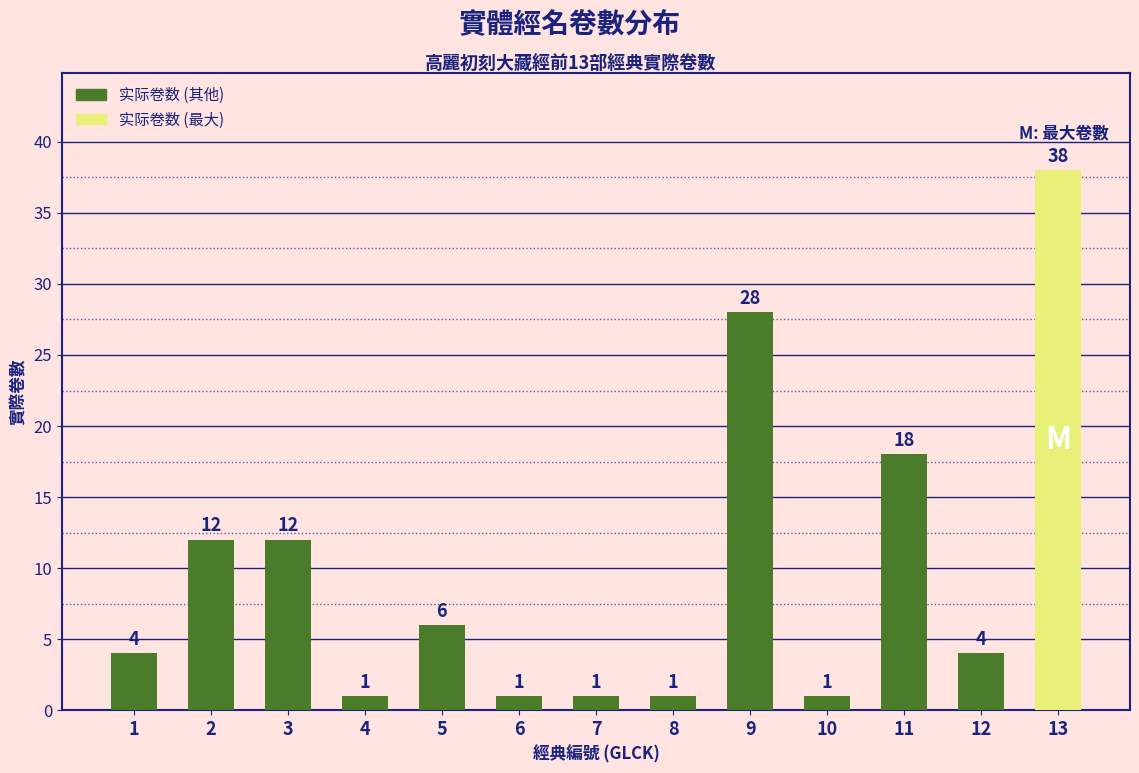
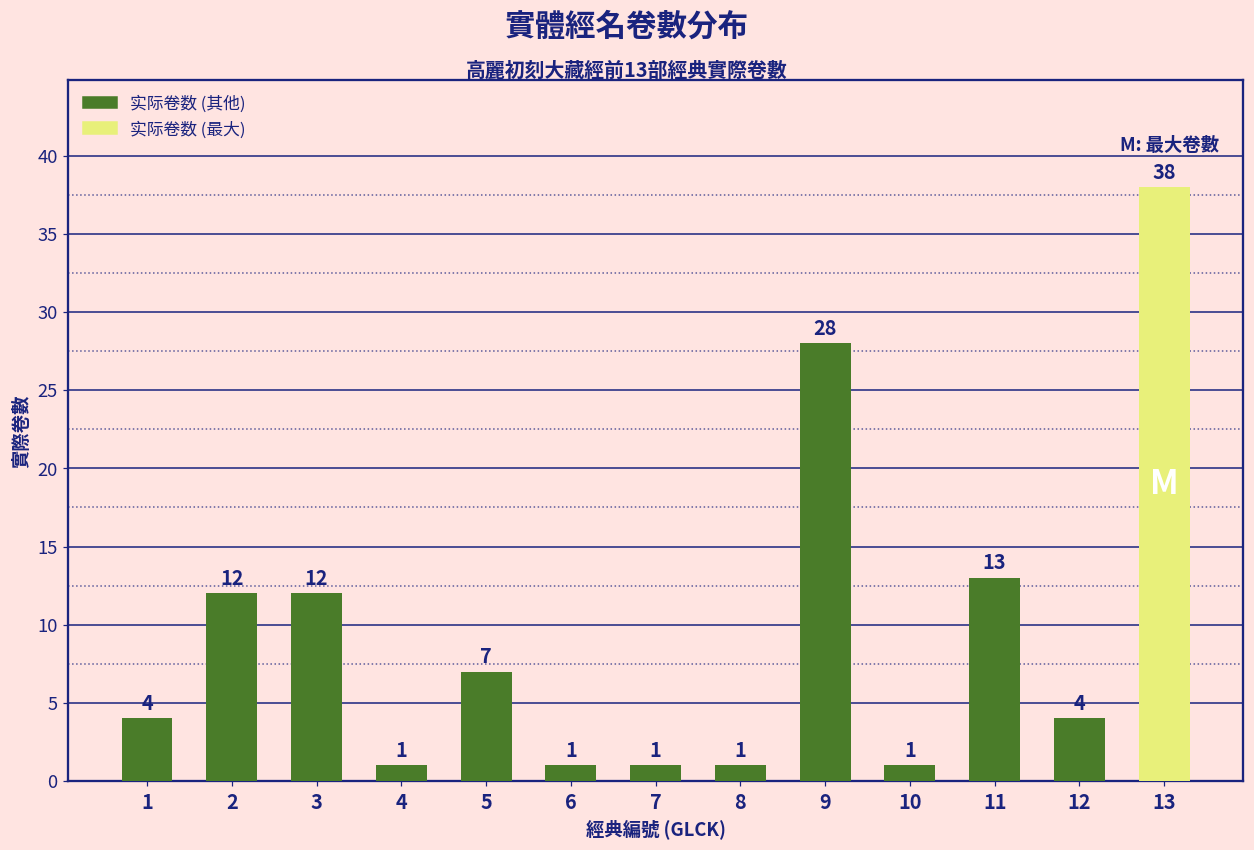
  {
    "1": 4,
    "2": 12,
    "3": 12,
    "4": 1,
-   "5": 6,
+   "5": 7,
    "6": 1,
    "7": 1,
    "8": 1,
    "9": 28,
    "10": 1,
-   "11": 18,
+   "11": 13,
    "12": 4,
    "13": 38
  }
